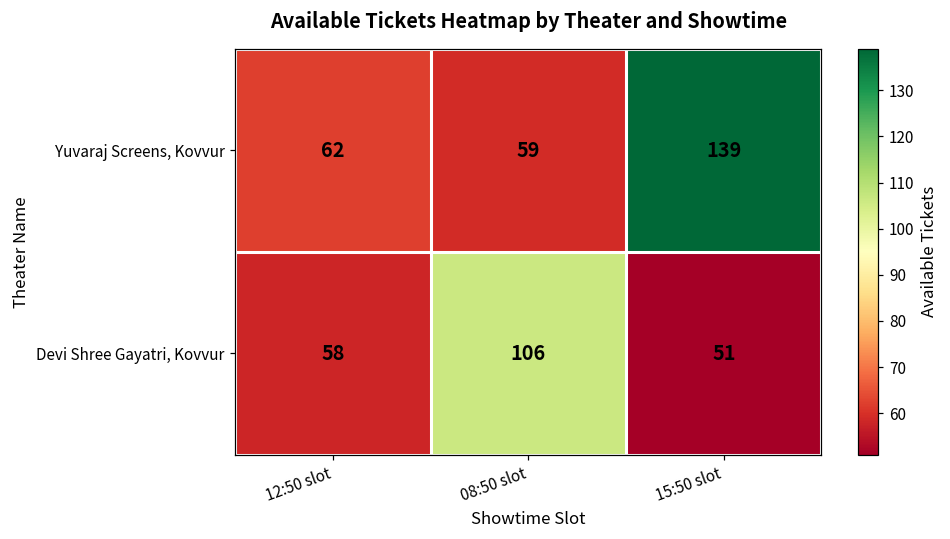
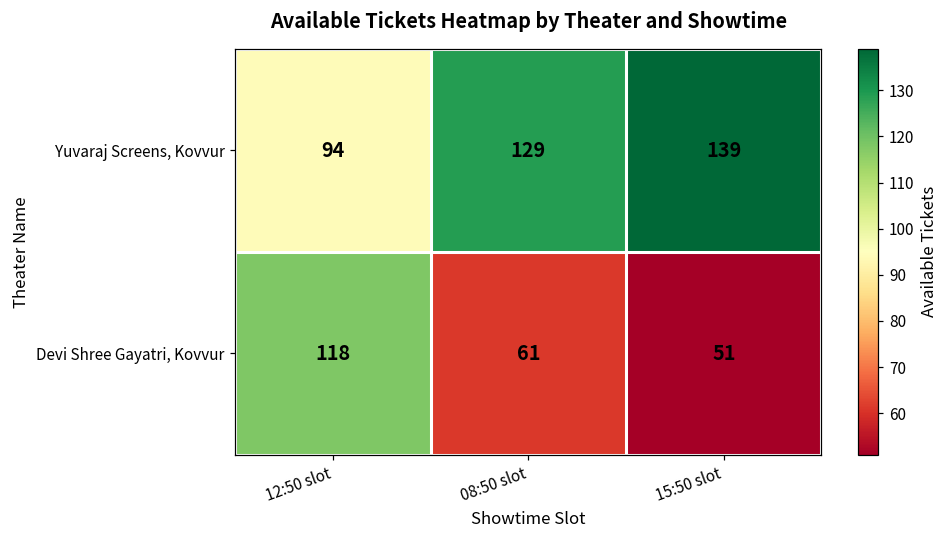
  {
    "Yuvaraj Screens, Kovvur": {
-     "12:50 slot": 62,
-     "08:50 slot": 59,
+     "12:50 slot": 94,
+     "08:50 slot": 129,
      "15:50 slot": 139
    },
    "Devi Shree Gayatri, Kovvur": {
-     "12:50 slot": 58,
-     "08:50 slot": 106,
+     "12:50 slot": 118,
+     "08:50 slot": 61,
      "15:50 slot": 51
    }
  }
